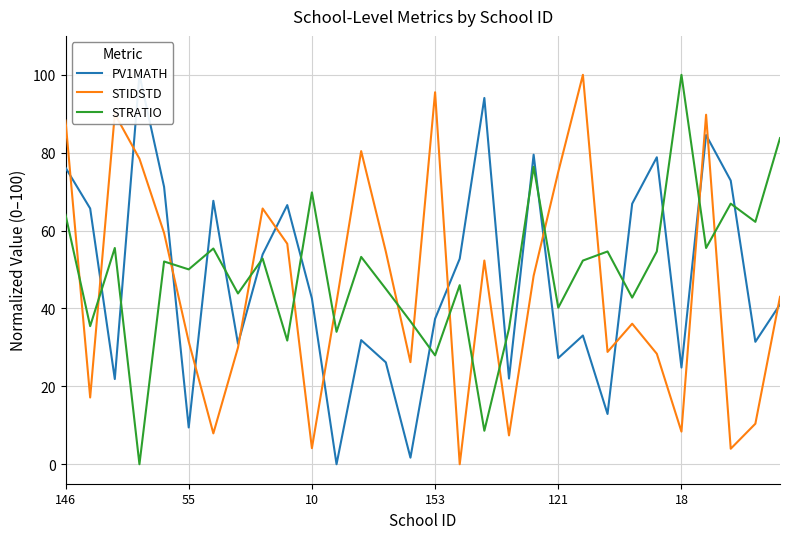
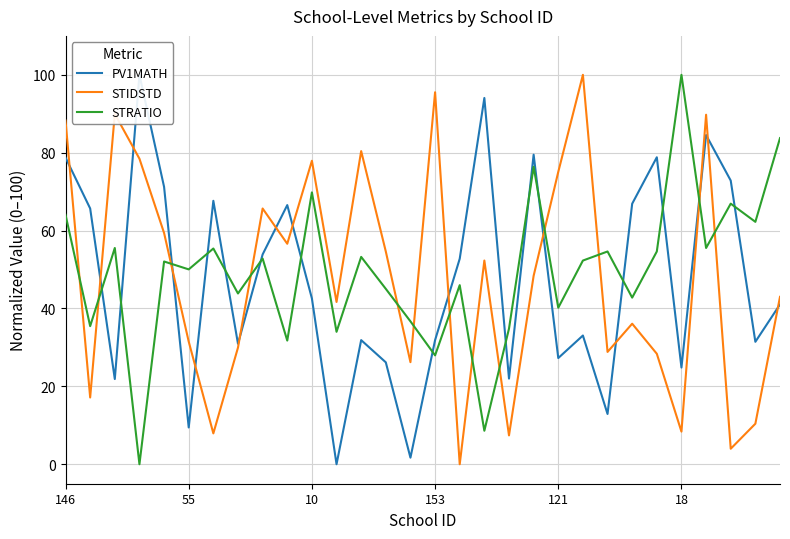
  {
    "PV1MATH": {
-     "146": 76,
+     "146": 79,
      "55": 9,
      "10": 43,
-     "153": 37,
+     "153": 32,
      "121": 27
    },
    "STIDSTD": {
      "146": 88,
      "55": 31,
-     "10": 4,
+     "10": 78,
      "153": 96,
      "121": 75
    },
    "STRATIO": {
      "146": 64,
      "55": 50,
      "10": 70,
      "153": 28,
      "121": 40
    }
  }
